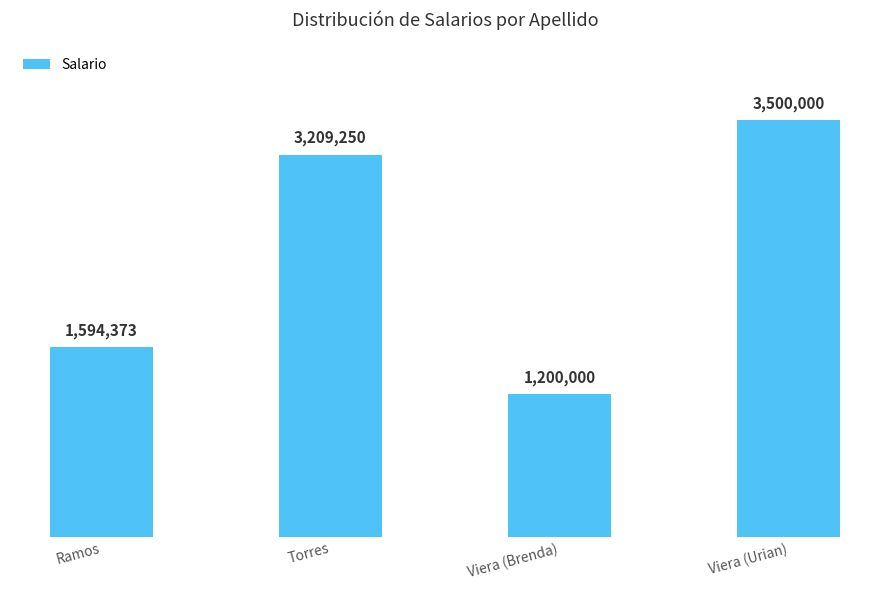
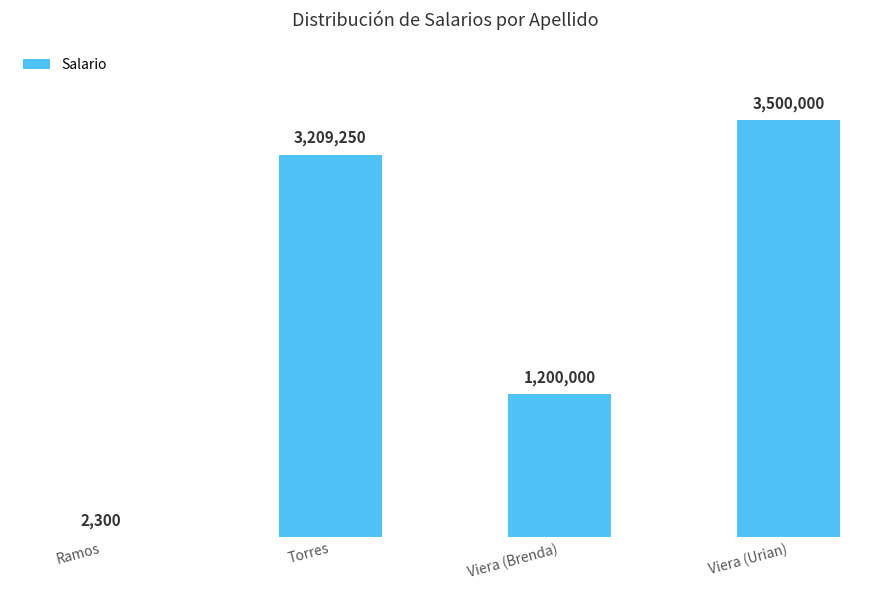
  {
-   "Ramos": "1,594,373",
+   "Ramos": "2,300",
    "Torres": "3,209,250",
    "Viera (Brenda)": "1,200,000",
    "Viera (Urian)": "3,500,000"
  }
